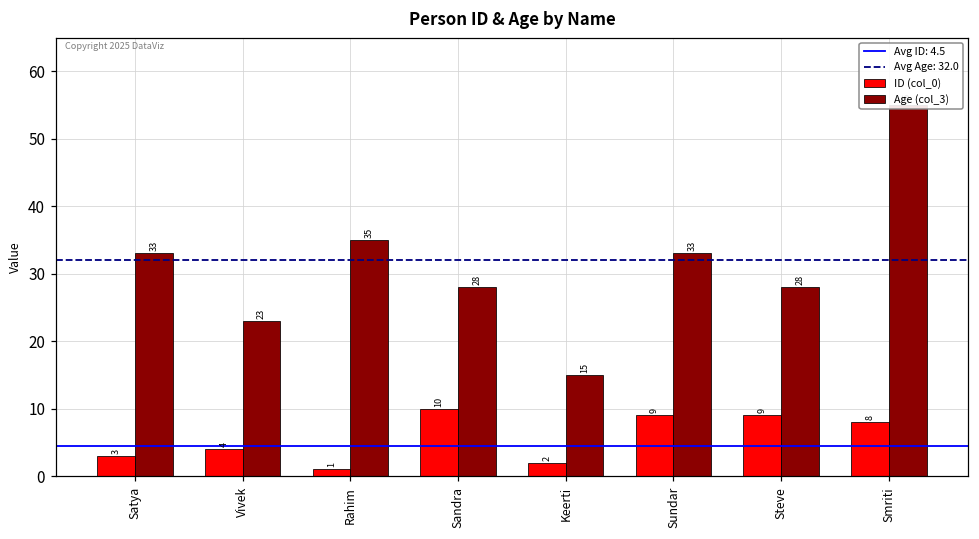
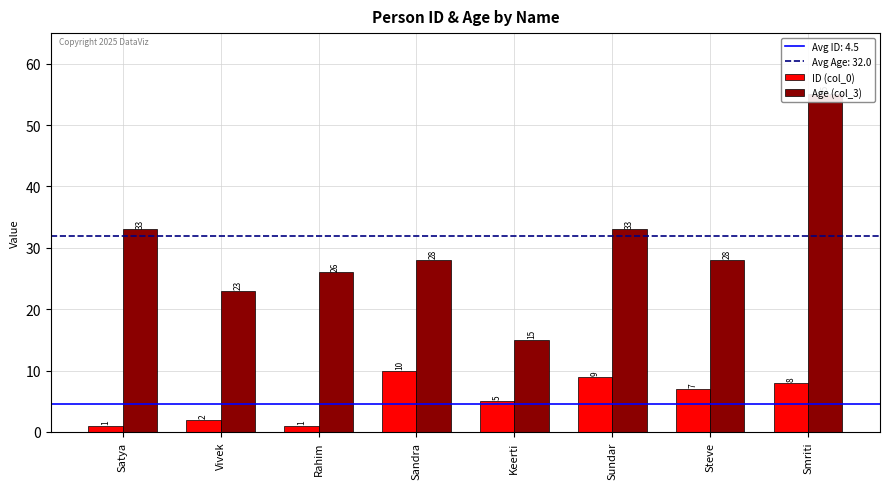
  {
    "ID (col_0)": {
-     "Satya": 3,
-     "Vivek": 4,
+     "Satya": 1,
+     "Vivek": 2,
      "Rahim": 1,
      "Sandra": 10,
-     "Keerti": 2,
+     "Keerti": 5,
      "Sundar": 9,
-     "Steve": 9,
+     "Steve": 7,
      "Smriti": 8
    },
    "Age (col_3)": {
      "Satya": 33,
      "Vivek": 23,
-     "Rahim": 35,
+     "Rahim": 26,
      "Sandra": 28,
      "Keerti": 15,
      "Sundar": 33,
      "Steve": 28
    }
  }
